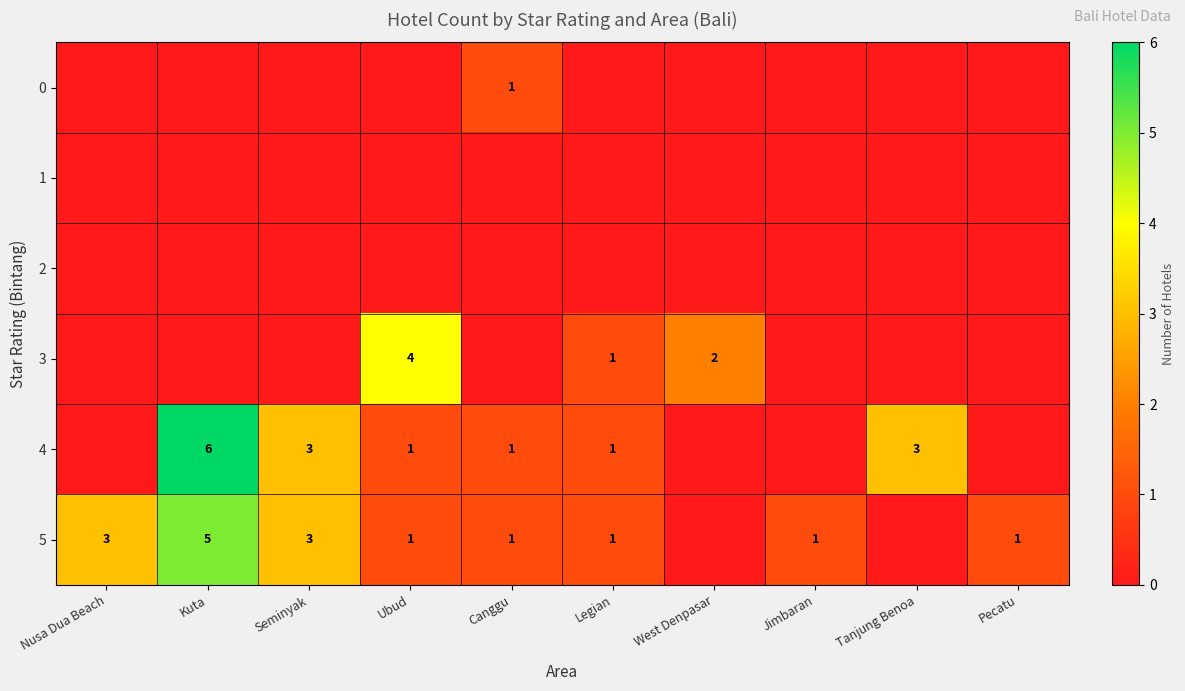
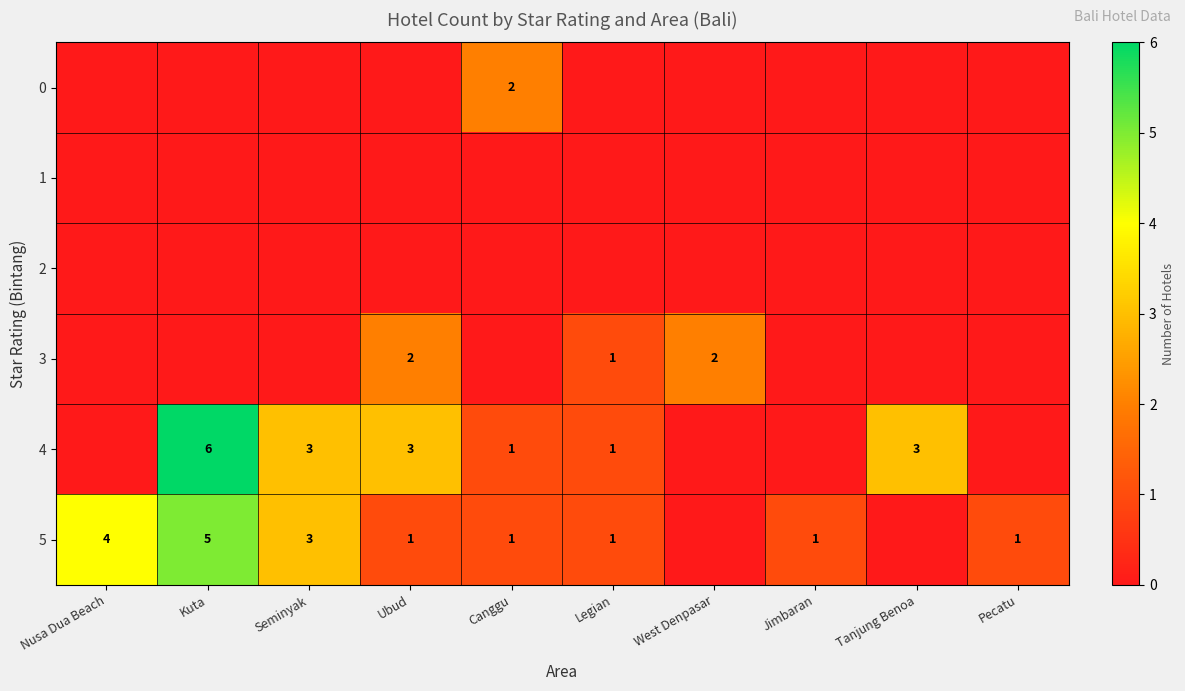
  {
    "0": {
-     "Canggu": 1
+     "Canggu": 2
    },
    "3": {
-     "Ubud": 4,
+     "Ubud": 2,
      "Legian": 1,
      "West Denpasar": 2
    },
    "4": {
      "Kuta": 6,
      "Seminyak": 3,
-     "Ubud": 1,
+     "Ubud": 3,
      "Canggu": 1,
      "Legian": 1,
      "Tanjung Benoa": 3
    },
    "5": {
-     "Nusa Dua Beach": 3,
+     "Nusa Dua Beach": 4,
      "Kuta": 5,
      "Seminyak": 3,
      "Ubud": 1,
      "Canggu": 1,
      "Legian": 1,
      "Jimbaran": 1,
      "Pecatu": 1
    }
  }
